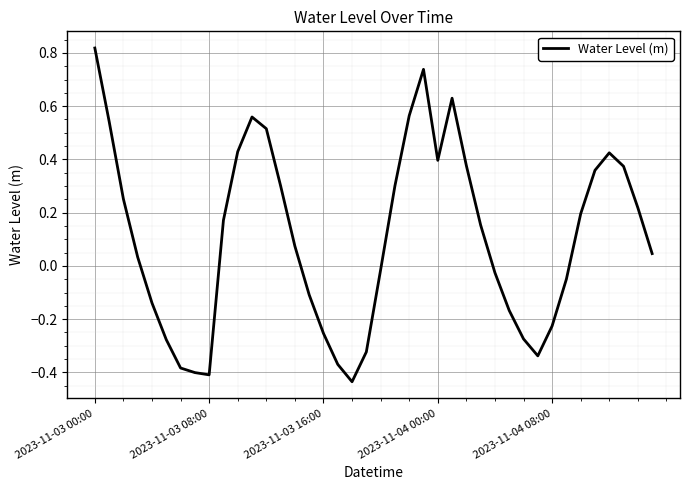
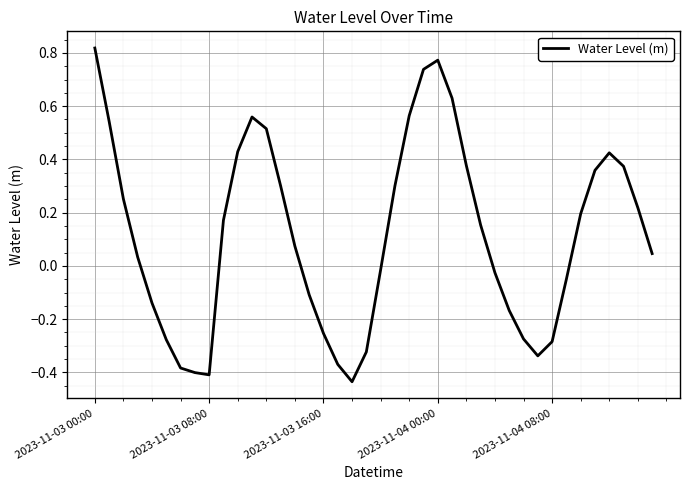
  {
    "2023-11-03 00:00": 0.82,
    "2023-11-03 08:00": -0.41,
    "2023-11-03 16:00": -0.25,
-   "2023-11-04 00:00": 0.40,
-   "2023-11-04 08:00": -0.23
+   "2023-11-04 00:00": 0.77,
+   "2023-11-04 08:00": -0.28
  }
